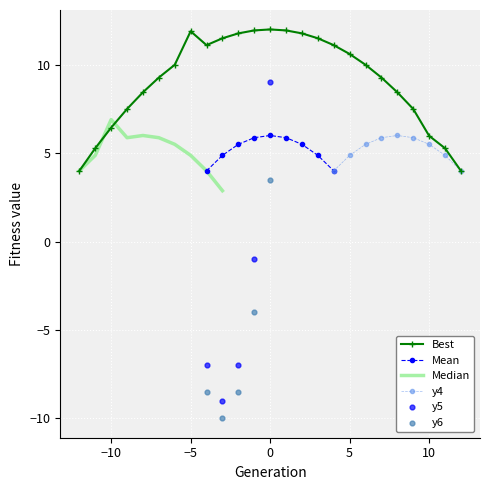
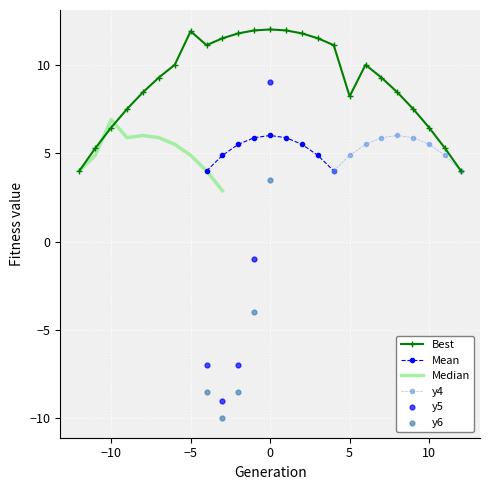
  {
    "Best": {
      "−10": 6.4,
      "−5": 11.9,
      "0": 12.0,
-     "5": 10.6,
-     "10": 6.0
+     "5": 8.2,
+     "10": 6.4
    },
    "Median": {
      "−10": 6.9,
      "−5": 4.9
    },
    "y4": {
      "5": 4.9,
      "10": 5.5
    }
  }
